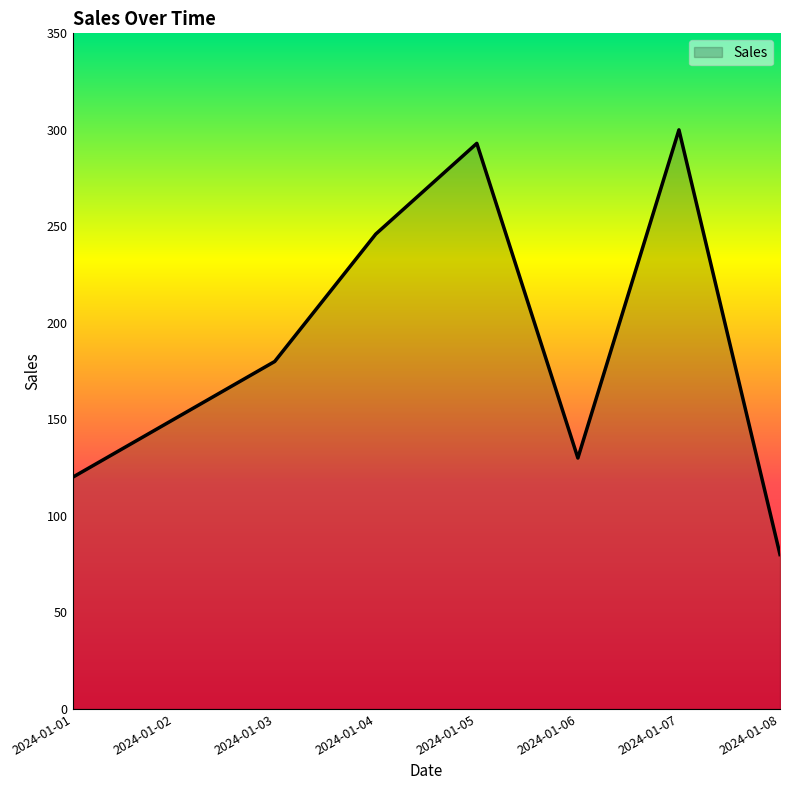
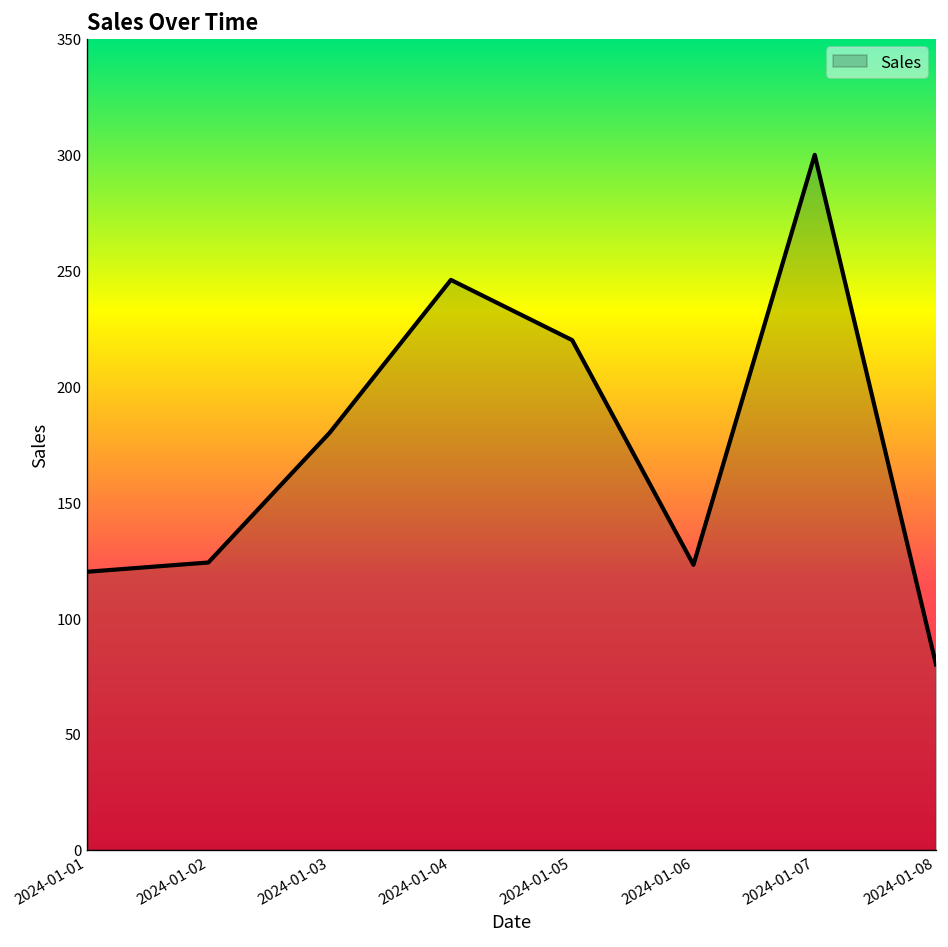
  {
    "2024-01-01": 120,
-   "2024-01-02": 150,
+   "2024-01-02": 124,
    "2024-01-03": 180,
    "2024-01-04": 246,
-   "2024-01-05": 293,
-   "2024-01-06": 130,
+   "2024-01-05": 220,
+   "2024-01-06": 123,
    "2024-01-07": 300,
    "2024-01-08": 80
  }
